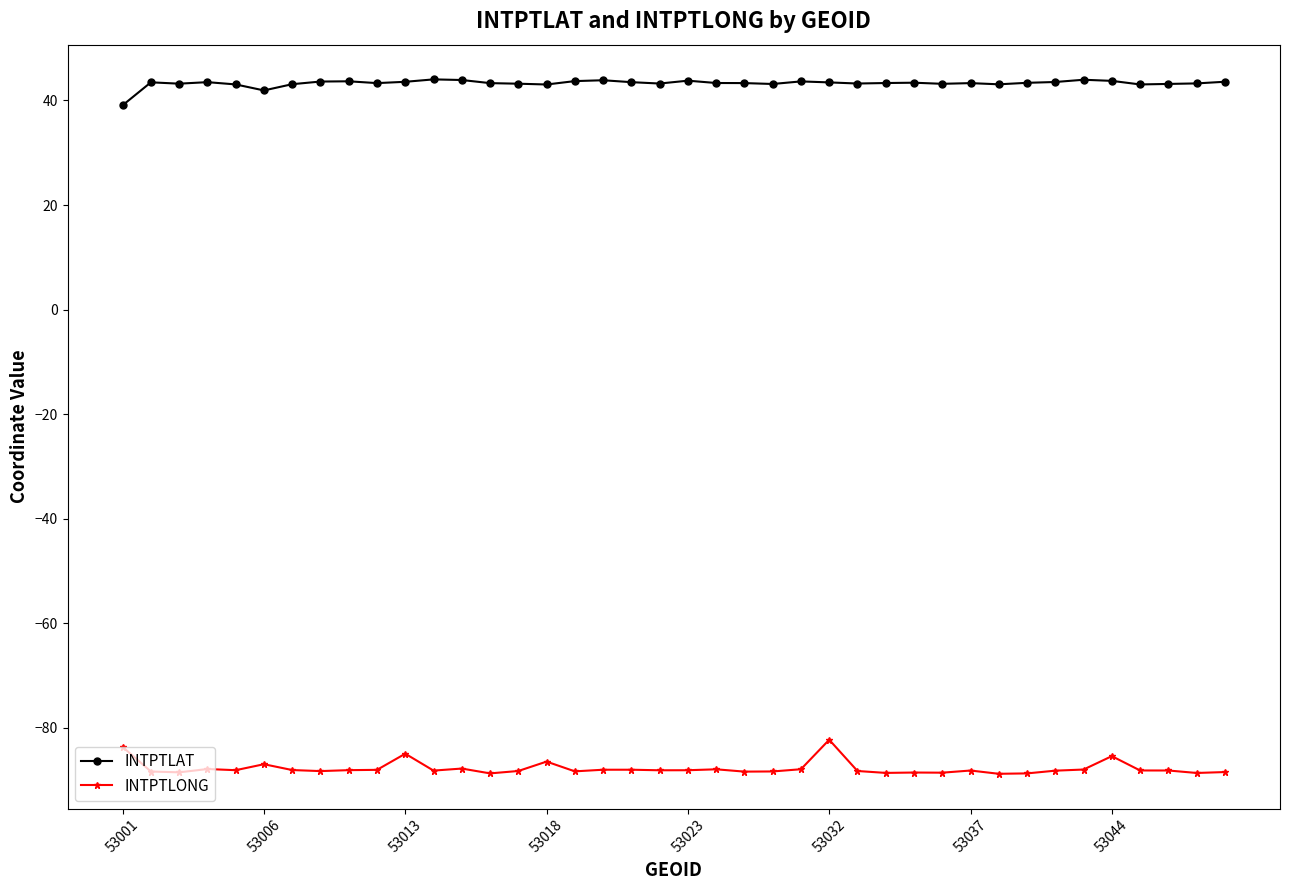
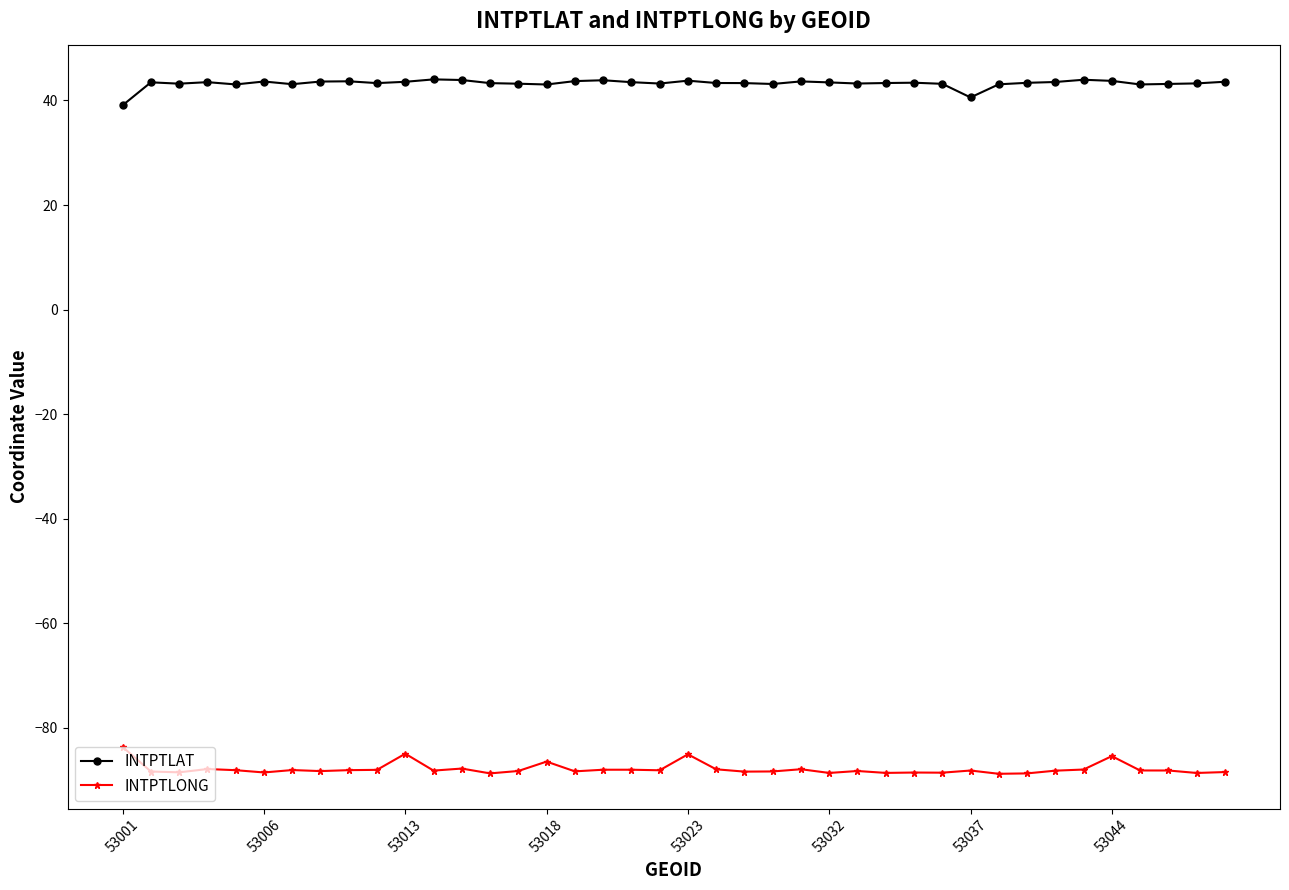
  {
    "INTPTLAT": {
      "53001": 39,
-     "53006": 42,
+     "53006": 44,
      "53013": 44,
      "53018": 43,
      "53023": 44,
      "53032": 43,
-     "53037": 43,
+     "53037": 41,
      "53044": 44
    },
    "INTPTLONG": {
-     "53006": -87,
+     "53006": -89,
      "53013": -85,
      "53018": -86,
-     "53023": -88,
-     "53032": -82,
+     "53023": -85,
+     "53032": -89,
      "53037": -88,
      "53044": -85
    }
  }
